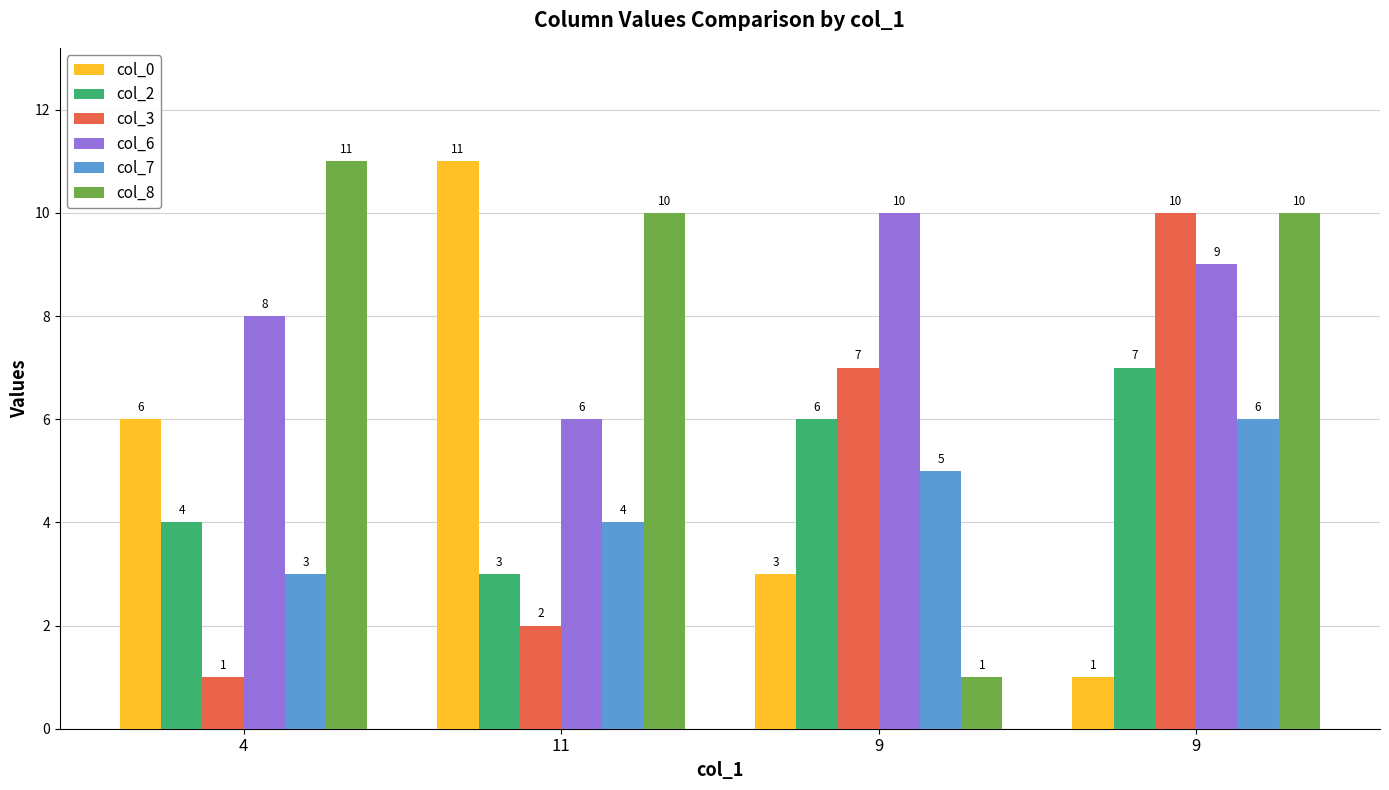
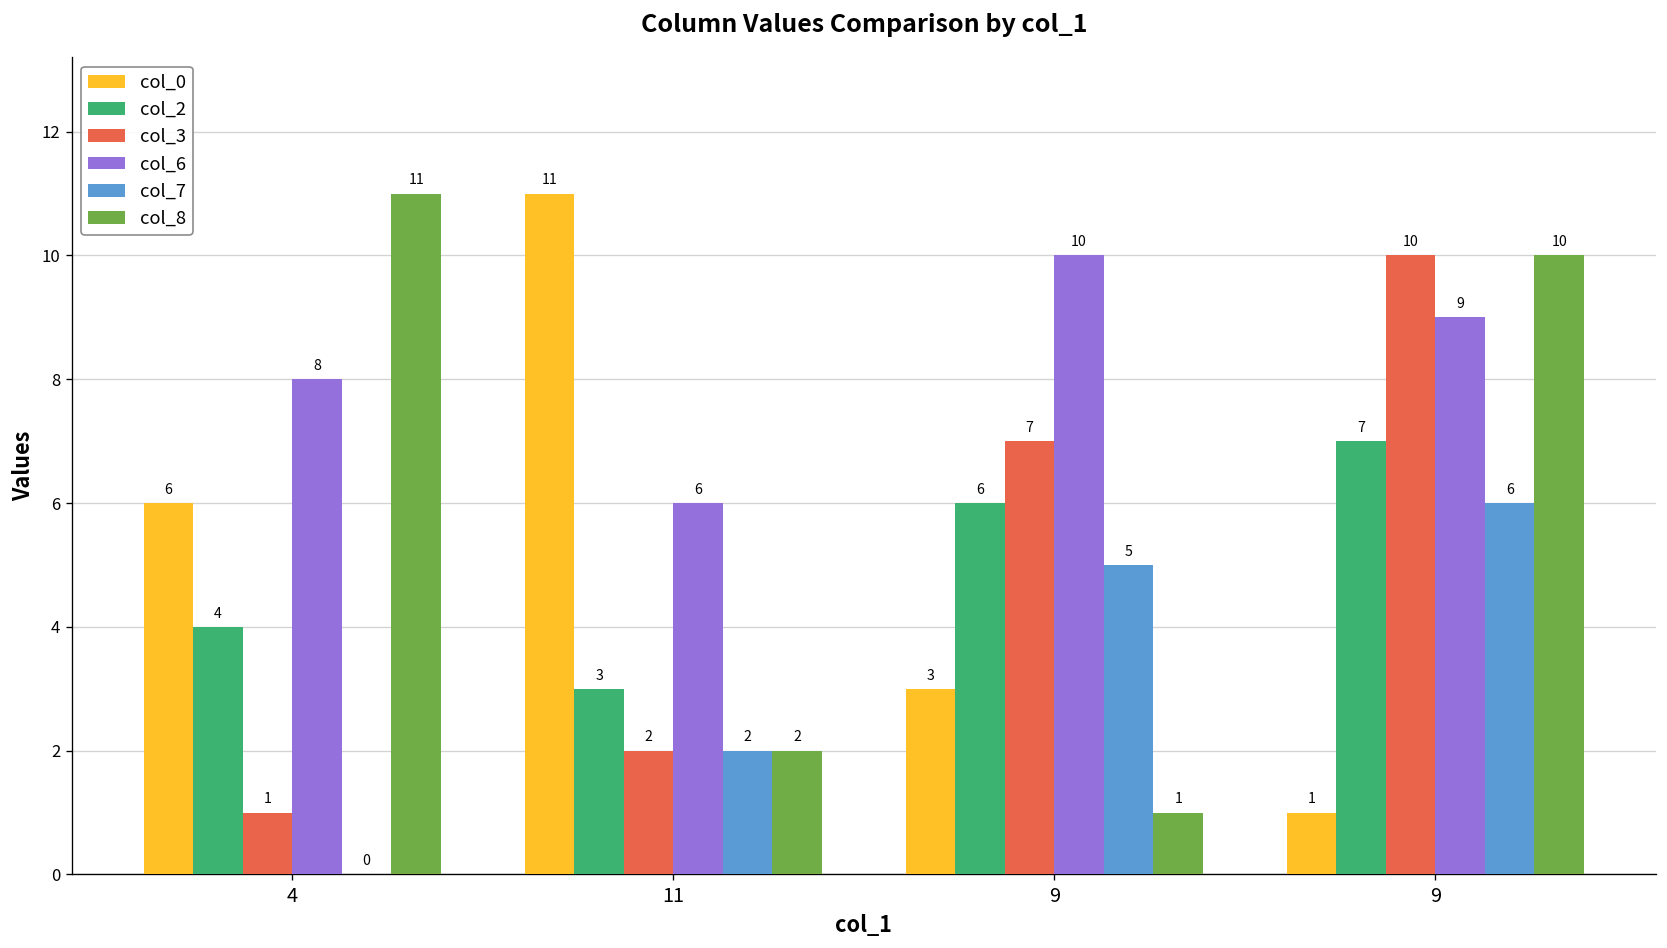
  {
    "col_0": {
      "4": 6,
      "11": 11
    },
    "col_2": {
      "4": 4,
      "11": 3
    },
    "col_3": {
      "4": 1,
      "11": 2
    },
    "col_6": {
      "4": 8,
      "11": 6
    },
    "col_7": {
-     "4": 3,
-     "11": 4
+     "4": 0,
+     "11": 2
    },
    "col_8": {
      "4": 11,
-     "11": 10
+     "11": 2
    }
  }
